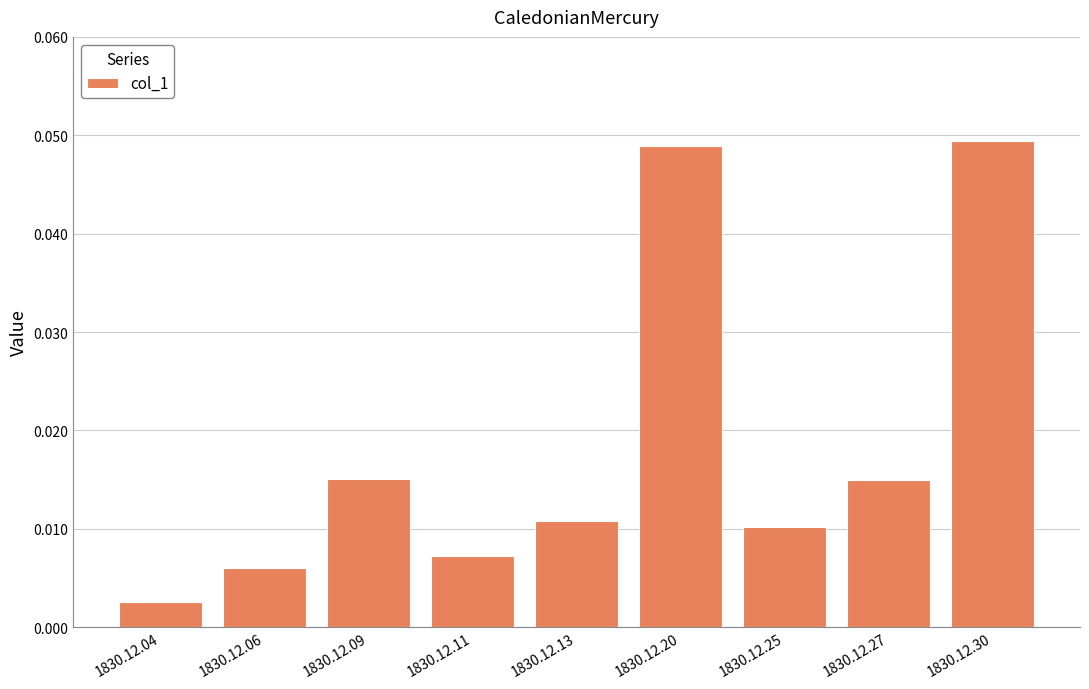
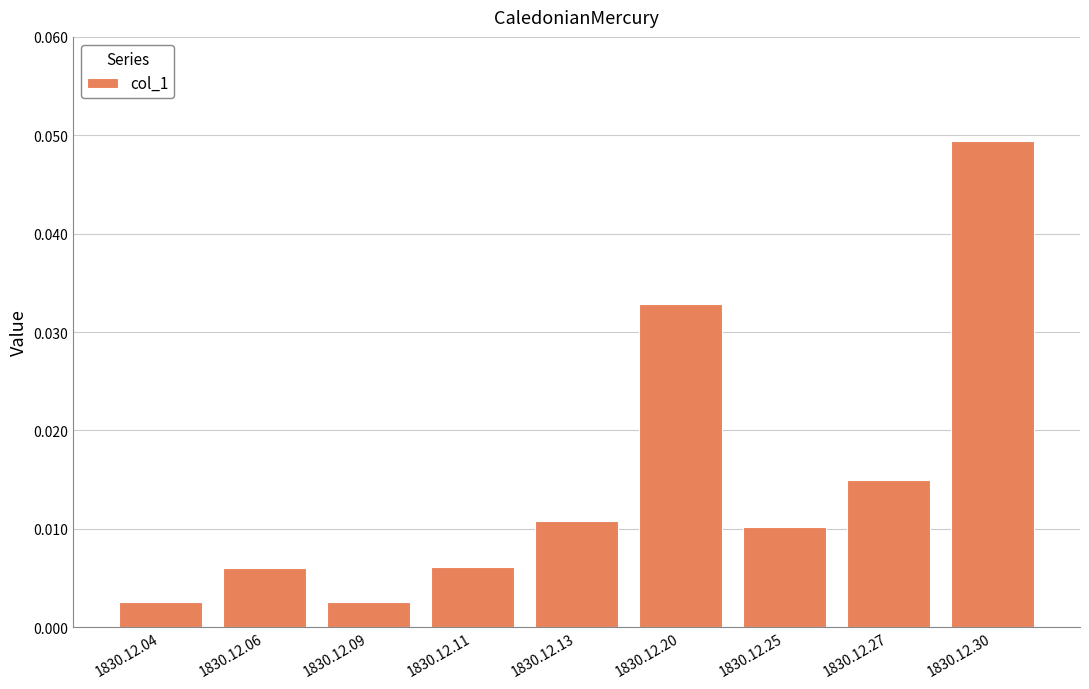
  {
    "1830.12.04": 0.003,
    "1830.12.06": 0.006,
-   "1830.12.09": 0.015,
-   "1830.12.11": 0.007,
+   "1830.12.09": 0.003,
+   "1830.12.11": 0.006,
    "1830.12.13": 0.011,
-   "1830.12.20": 0.049,
+   "1830.12.20": 0.033,
    "1830.12.25": 0.010,
    "1830.12.27": 0.015,
    "1830.12.30": 0.049
  }
